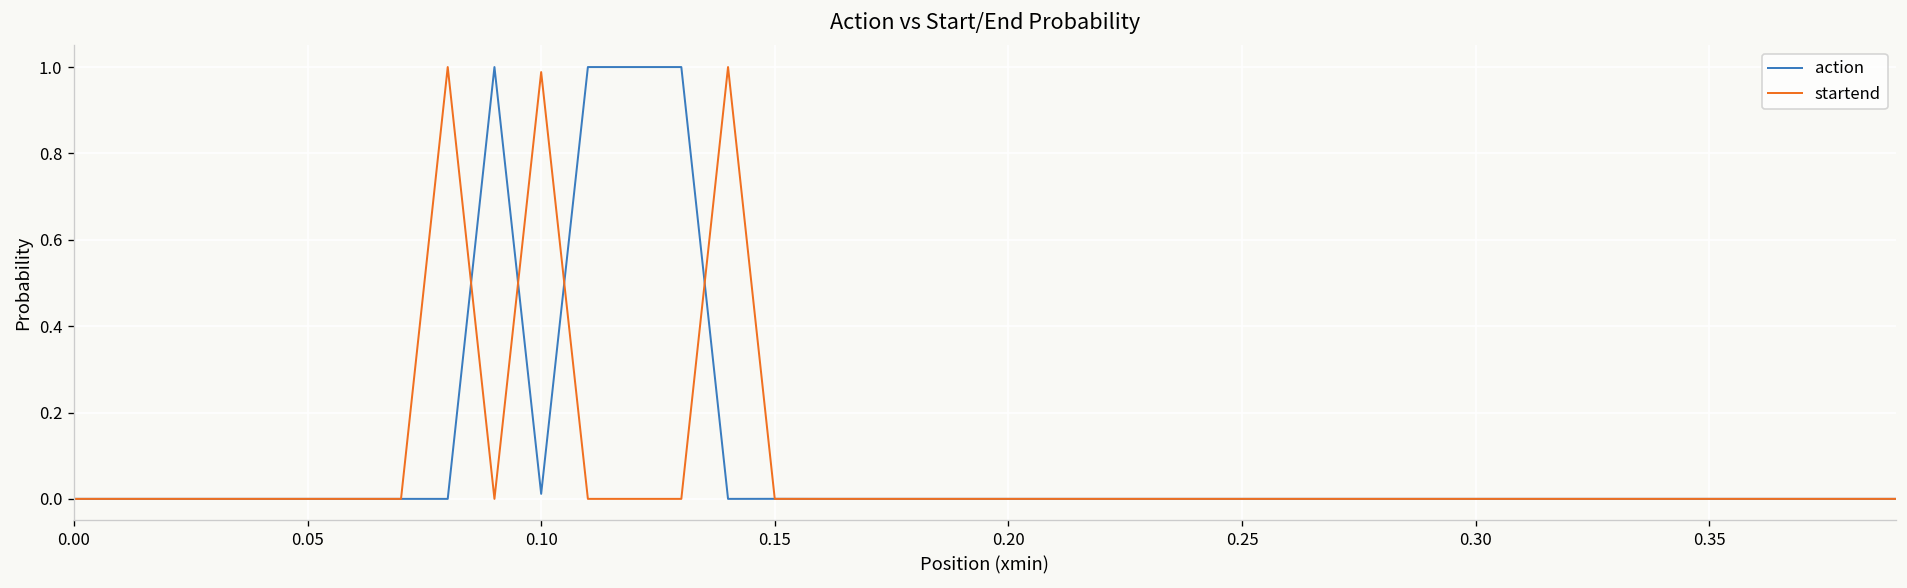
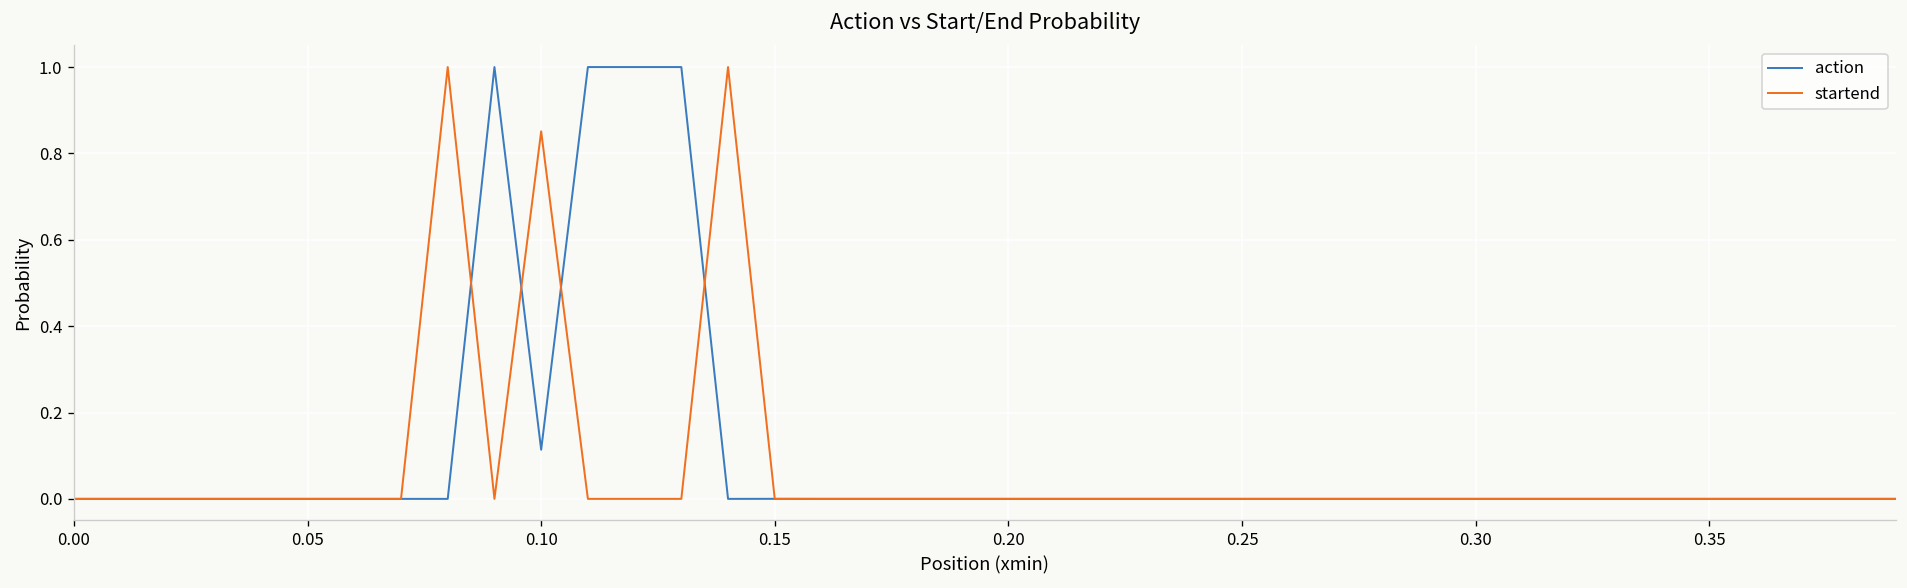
  {
    "action": {
-     "0.10": 0.01
+     "0.10": 0.11
    },
    "startend": {
-     "0.10": 0.99
+     "0.10": 0.85
    }
  }
